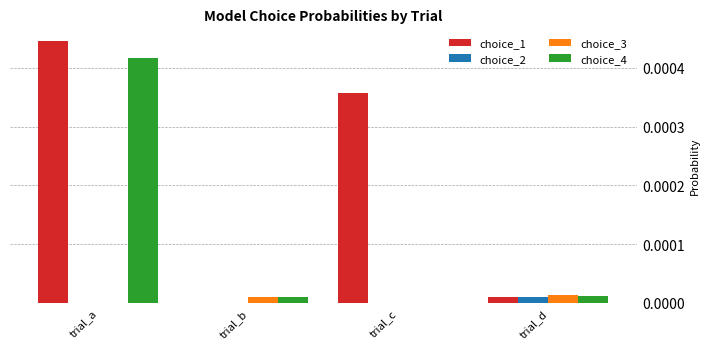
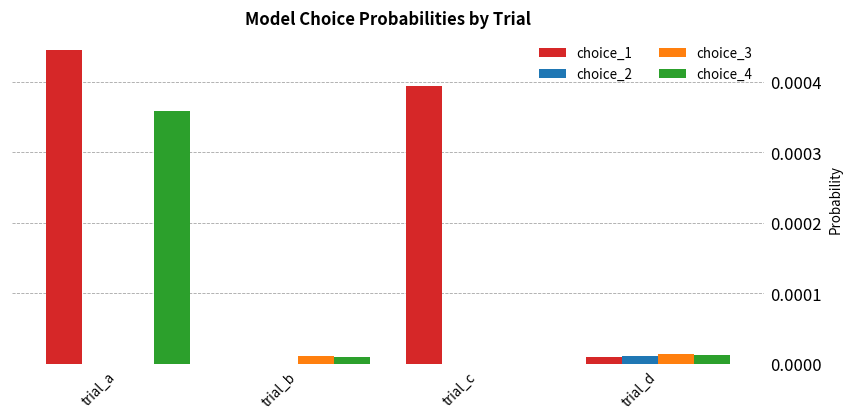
  {
    "choice_1": {
      "trial_a": 0.00044,
-     "trial_c": 0.00036,
+     "trial_c": 0.00039,
      "trial_d": 0.00001
    },
    "choice_2": {
      "trial_d": 0.00001
    },
    "choice_3": {
      "trial_b": 0.00001,
      "trial_c": 0.00000,
      "trial_d": 0.00001
    },
    "choice_4": {
-     "trial_a": 0.00042,
+     "trial_a": 0.00036,
      "trial_b": 0.00001,
      "trial_c": 0.00000,
      "trial_d": 0.00001
    }
  }
